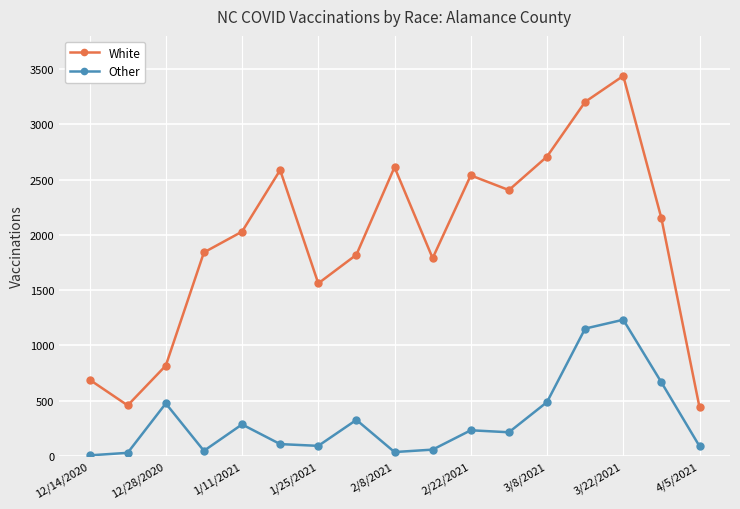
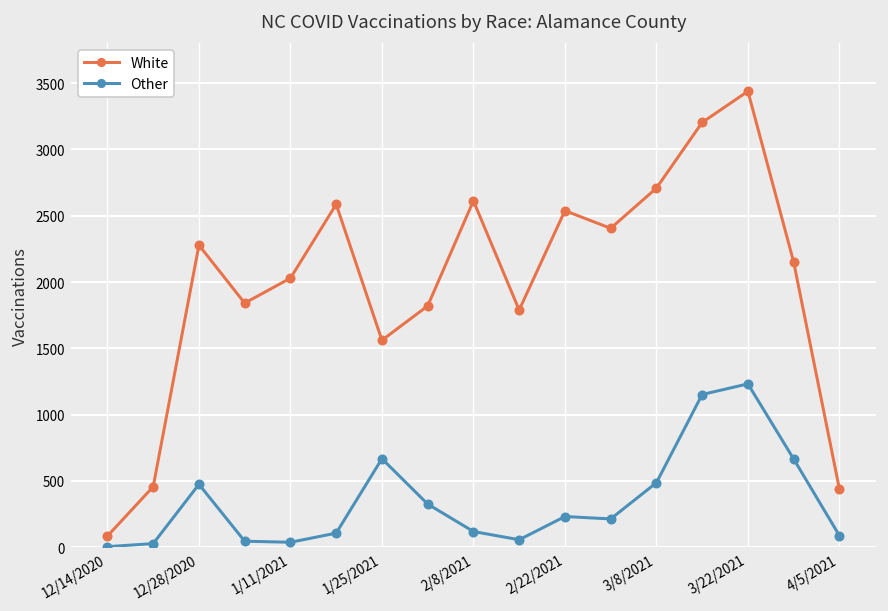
  {
    "White": {
-     "12/14/2020": 690,
-     "12/28/2020": 820,
+     "12/14/2020": 90,
+     "12/28/2020": 2280,
      "1/11/2021": 2030,
      "1/25/2021": 1560,
      "2/8/2021": 2610,
      "2/22/2021": 2540,
      "3/8/2021": 2710,
      "3/22/2021": 3440,
      "4/5/2021": 440
    },
    "Other": {
      "12/14/2020": 10,
      "12/28/2020": 480,
-     "1/11/2021": 290,
-     "1/25/2021": 90,
-     "2/8/2021": 40,
+     "1/11/2021": 40,
+     "1/25/2021": 670,
+     "2/8/2021": 120,
      "2/22/2021": 230,
      "3/8/2021": 490,
      "3/22/2021": 1230,
      "4/5/2021": 90
    }
  }
